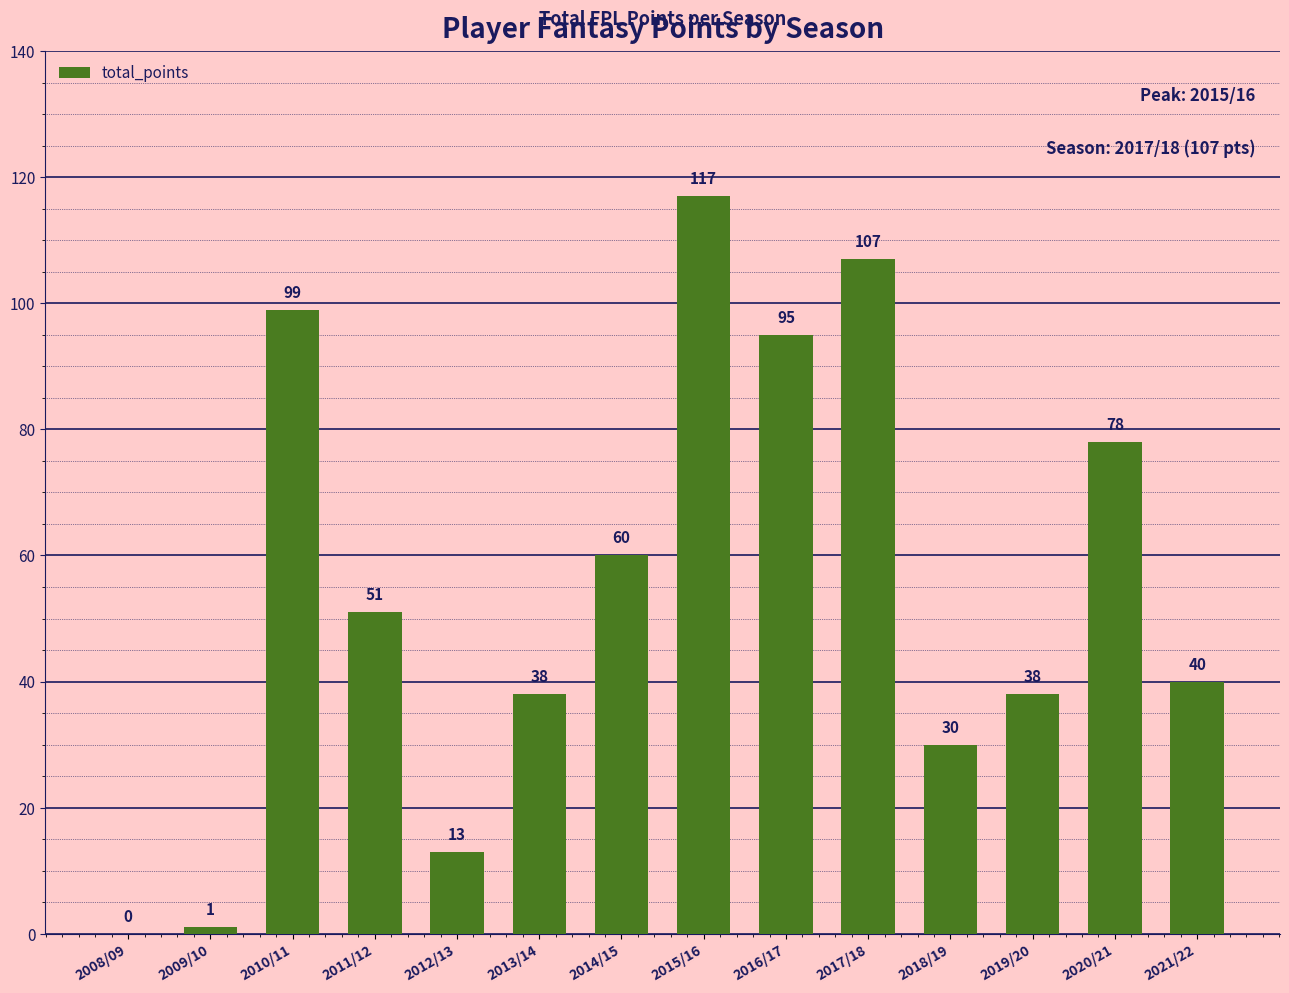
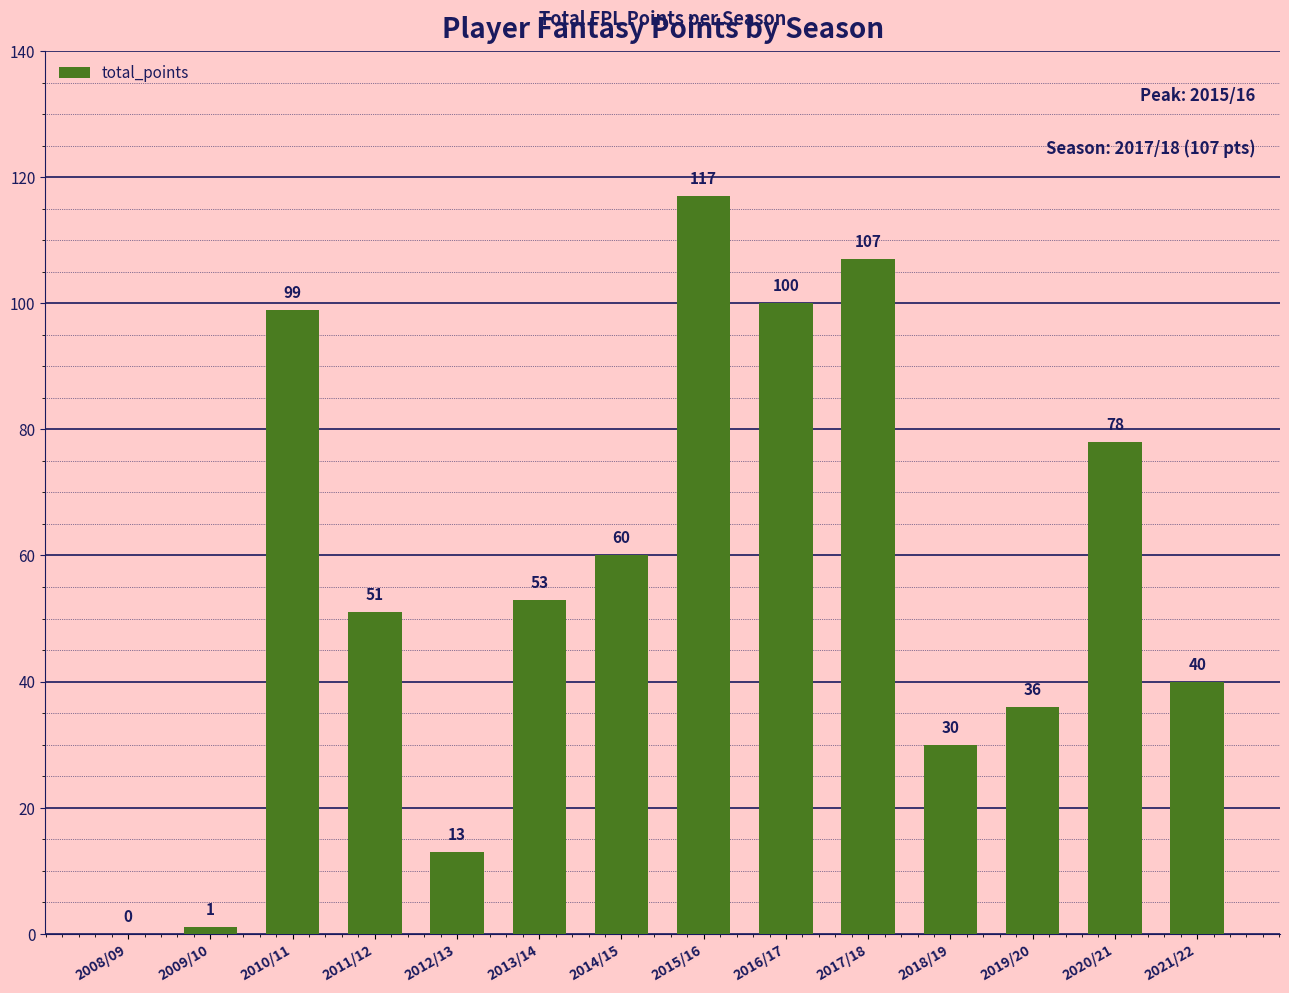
  {
    "2008/09": 0,
    "2009/10": 1,
    "2010/11": 99,
    "2011/12": 51,
    "2012/13": 13,
-   "2013/14": 38,
+   "2013/14": 53,
    "2014/15": 60,
    "2015/16": 117,
-   "2016/17": 95,
+   "2016/17": 100,
    "2017/18": 107,
    "2018/19": 30,
-   "2019/20": 38,
+   "2019/20": 36,
    "2020/21": 78,
    "2021/22": 40
  }
